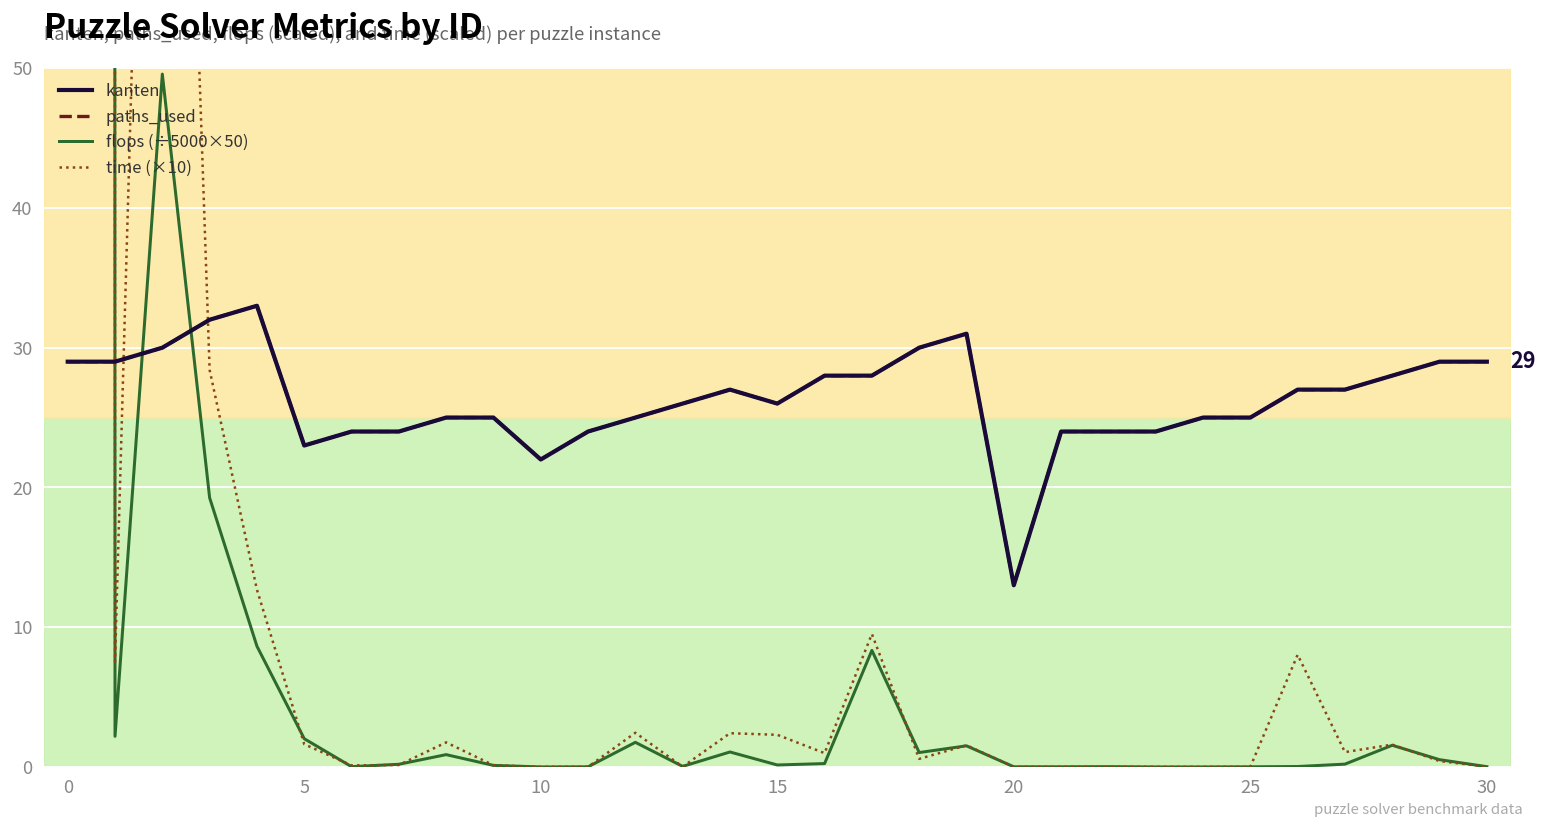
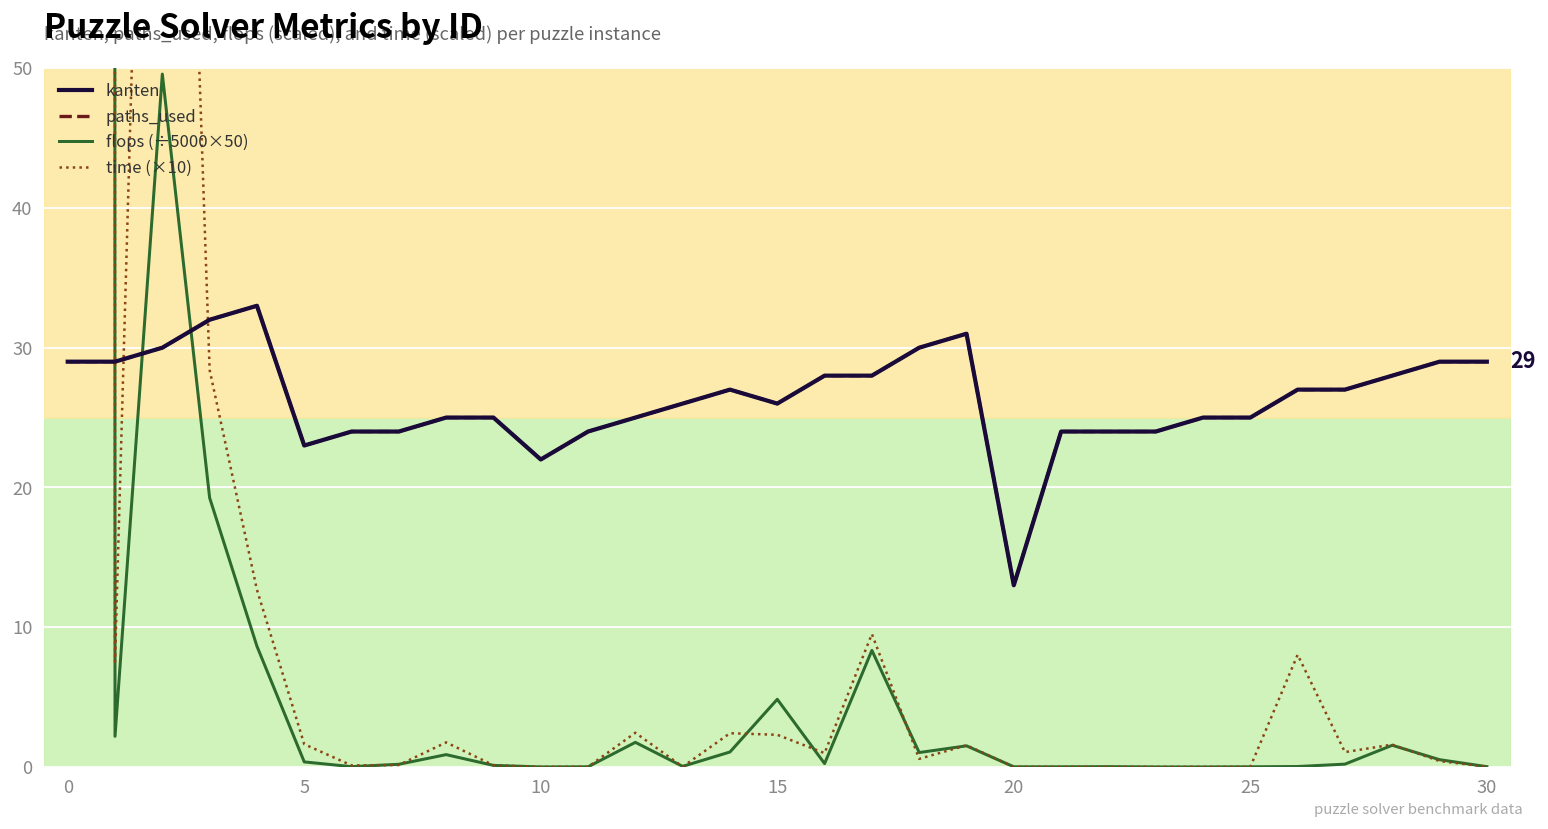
  {
    "flops (÷5000×50)": {
-     "5": 2.0,
-     "15": 0.1
+     "5": 0.4,
+     "15": 4.8
    }
  }
